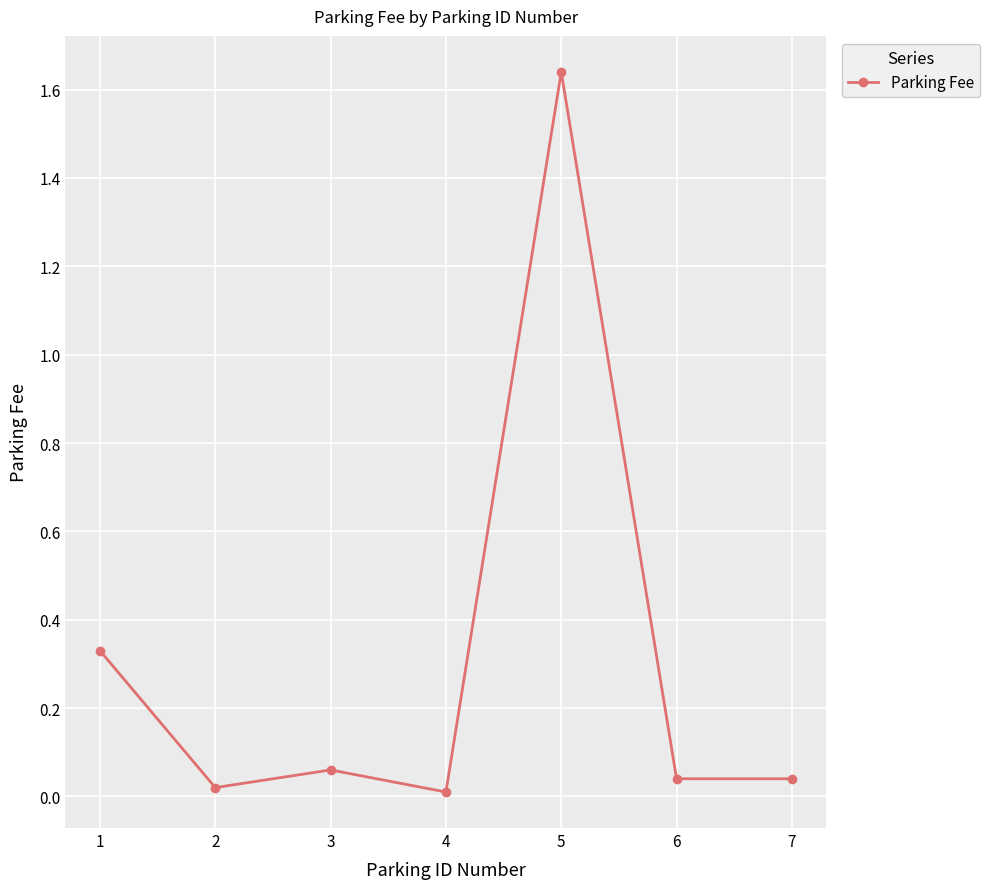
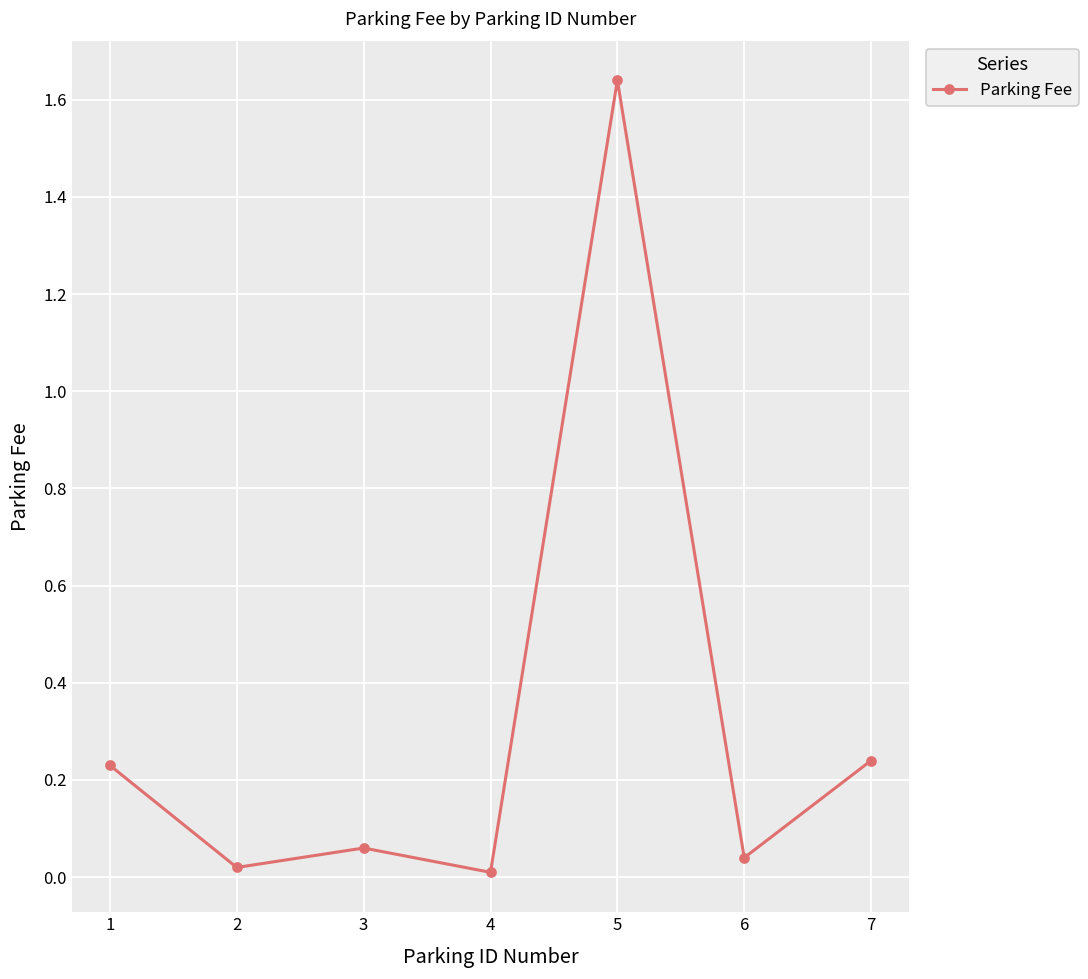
  {
-   "1": 0.33,
+   "1": 0.23,
    "2": 0.02,
    "3": 0.06,
    "4": 0.01,
    "5": 1.64,
    "6": 0.04,
-   "7": 0.04
+   "7": 0.24
  }
